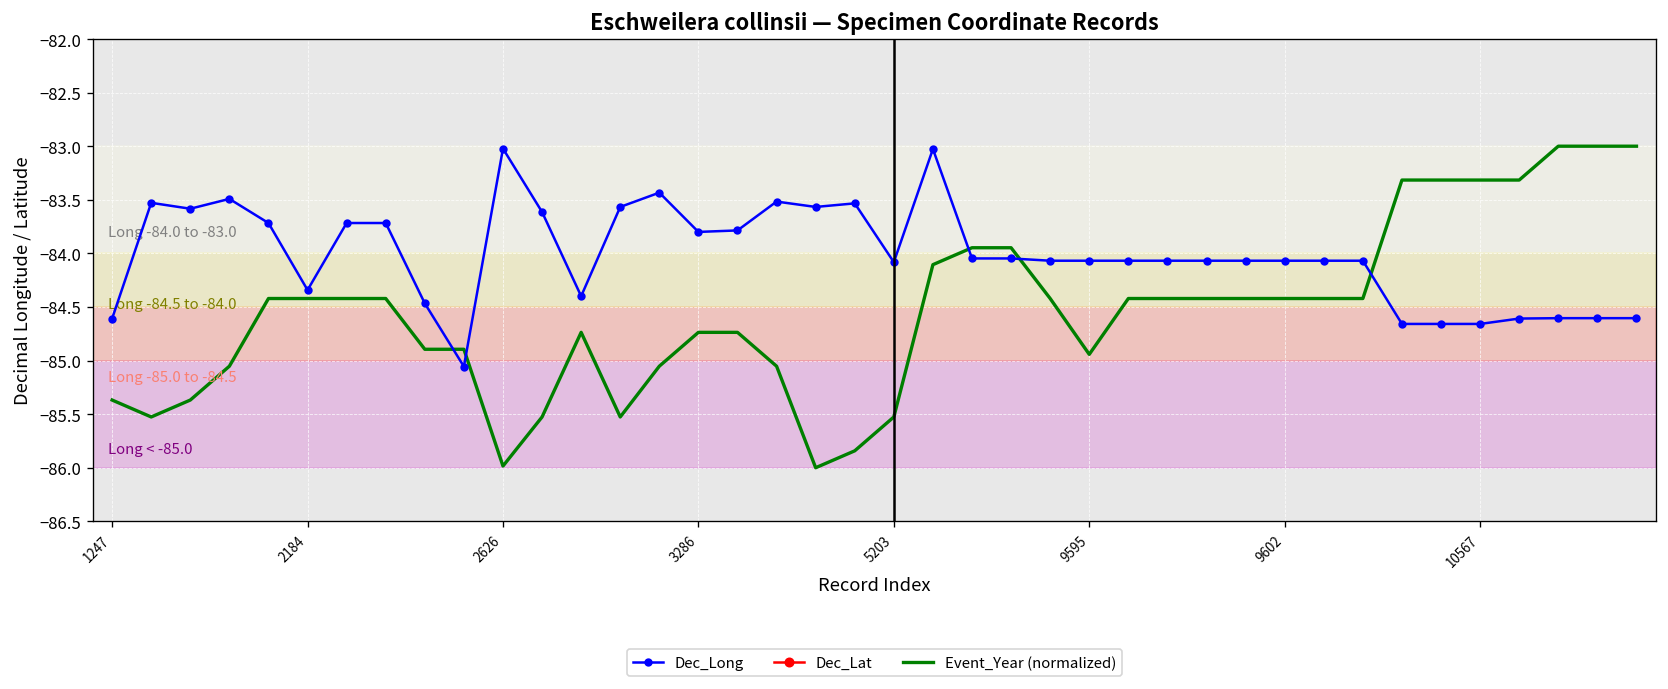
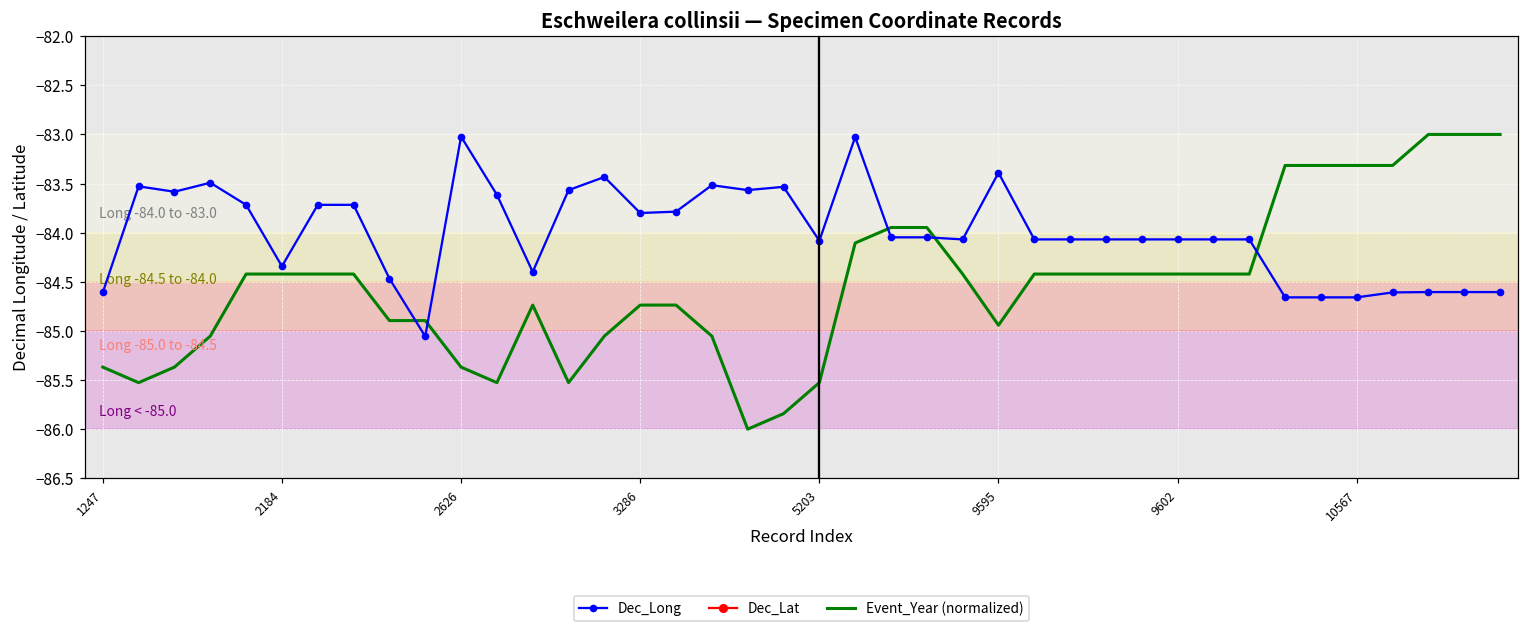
  {
    "Dec_Long": {
      "2184": -84.3,
      "2626": -83.0,
      "3286": -83.8,
      "5203": -84.1,
-     "9595": -84.1,
+     "9595": -83.4,
      "9602": -84.1,
      "10567": -84.7
    },
    "Event_Year (normalized)": {
      "1247": -85.4,
      "2184": -84.4,
-     "2626": -86.0,
+     "2626": -85.4,
      "3286": -84.7,
      "5203": -85.5,
      "9595": -84.9,
      "9602": -84.4,
      "10567": -83.3
    }
  }
